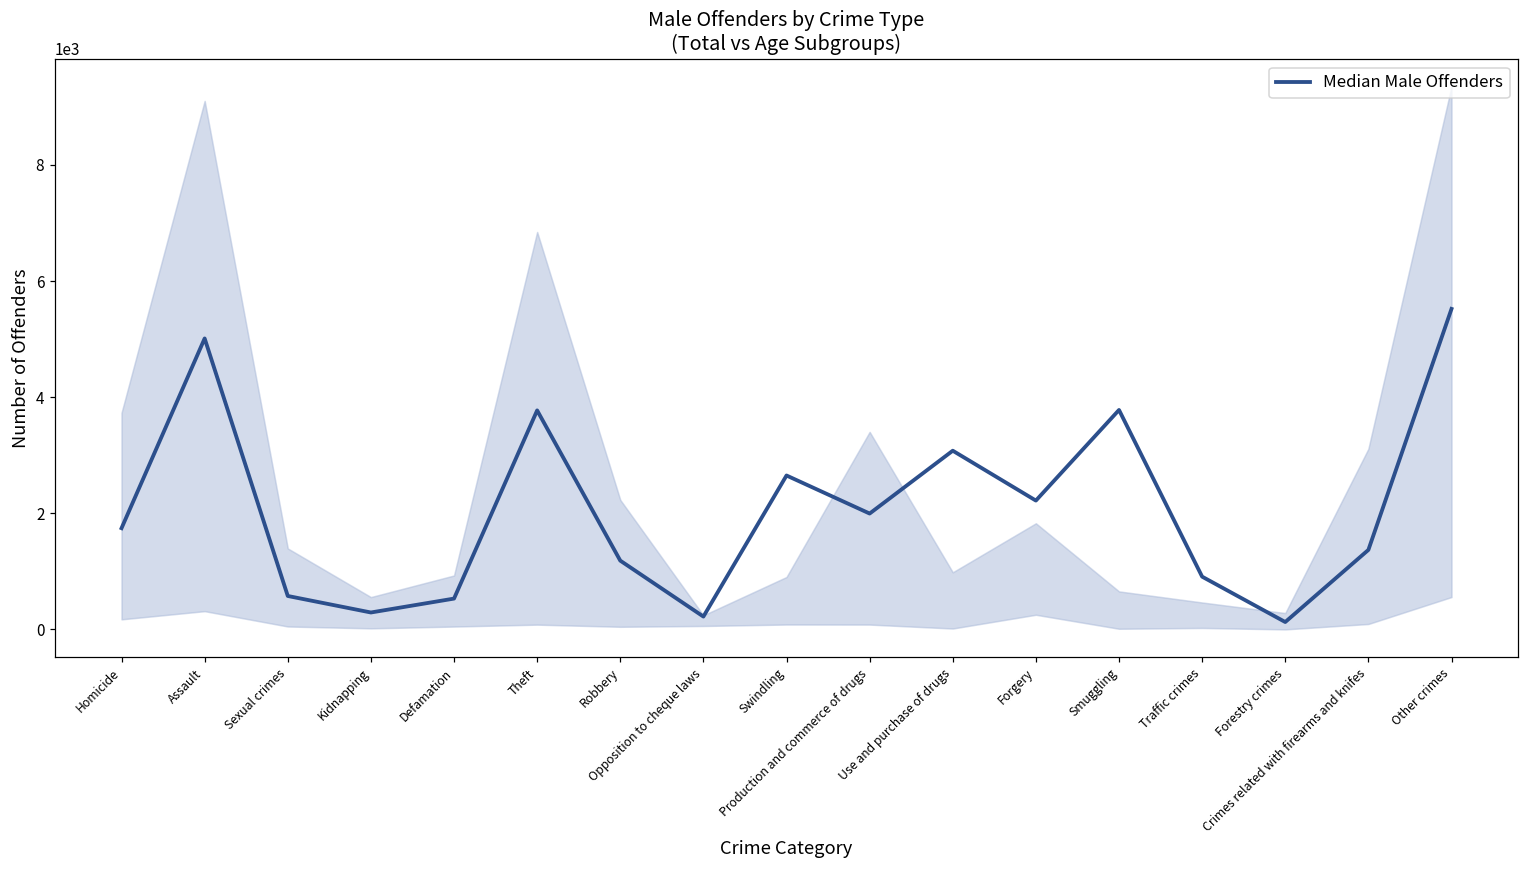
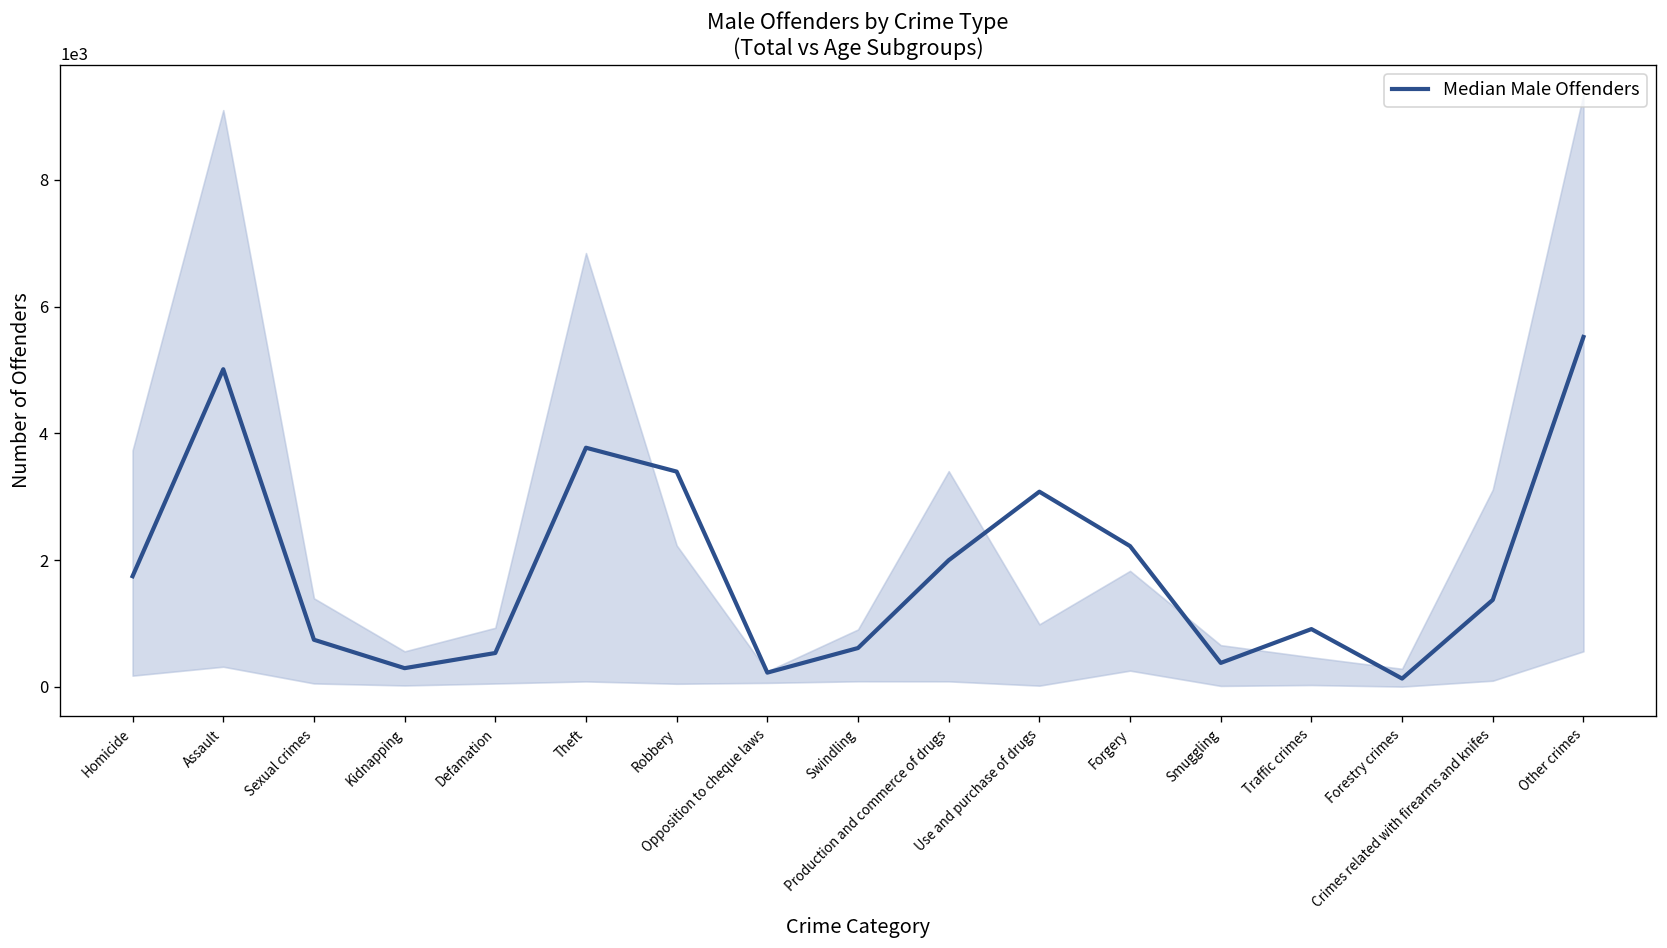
  {
    "Median Male Offenders": {
      "Homicide": 1700,
      "Assault": 5000,
-     "Sexual crimes": 600,
+     "Sexual crimes": 700,
      "Kidnapping": 300,
      "Defamation": 500,
      "Theft": 3800,
-     "Robbery": 1200,
-     "Swindling": 2700,
+     "Robbery": 3400,
+     "Swindling": 600,
      "Production and commerce of drugs": 2000,
      "Use and purchase of drugs": 3100,
      "Forgery": 2200,
-     "Smuggling": 3800,
+     "Smuggling": 400,
      "Traffic crimes": 900,
      "Forestry crimes": 100,
      "Crimes related with firearms and knifes": 1400,
      "Other crimes": 5500
    }
  }
